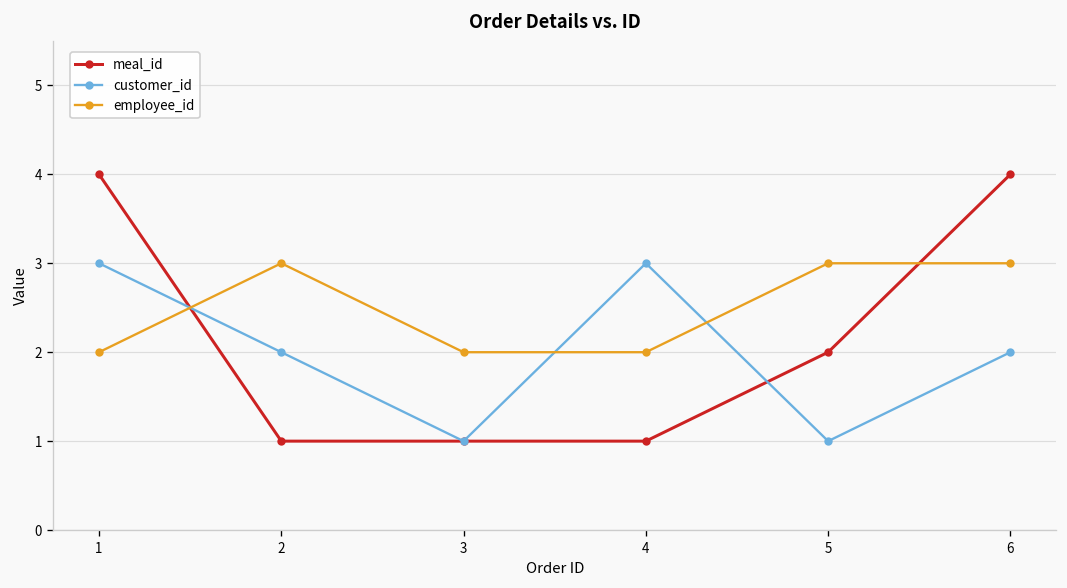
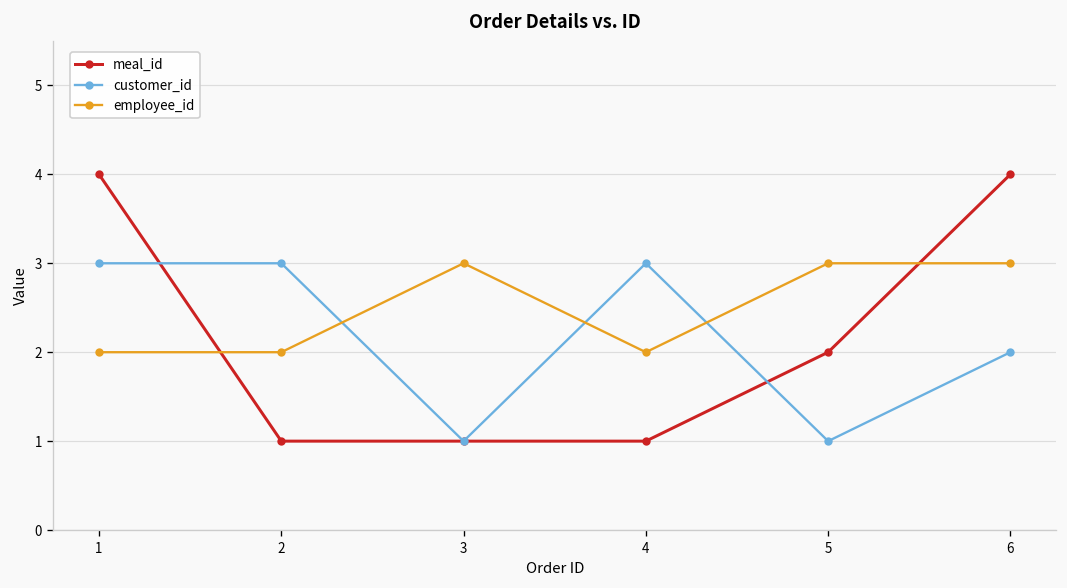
  {
    "meal_id": {
      "1": 4,
      "2": 1,
      "4": 1,
      "5": 2,
      "6": 4
    },
    "customer_id": {
      "1": 3,
-     "2": 2,
+     "2": 3,
      "4": 3,
      "5": 1,
      "6": 2
    },
    "employee_id": {
      "1": 2,
-     "2": 3,
-     "3": 2,
+     "2": 2,
+     "3": 3,
      "4": 2,
      "5": 3,
      "6": 3
    }
  }
